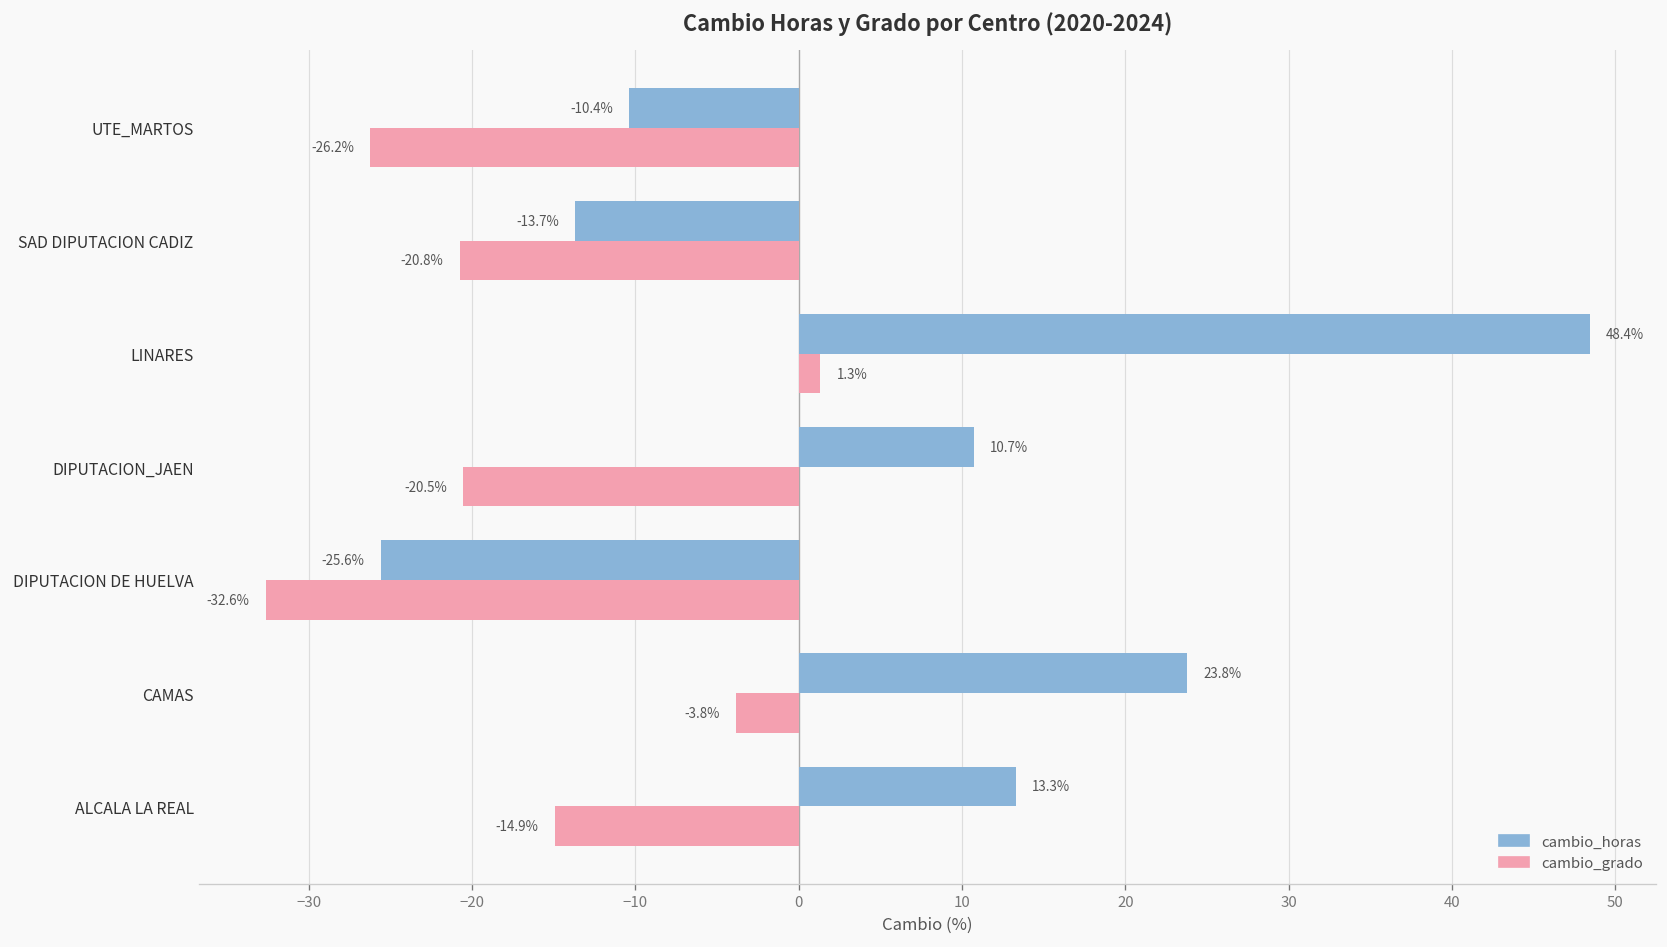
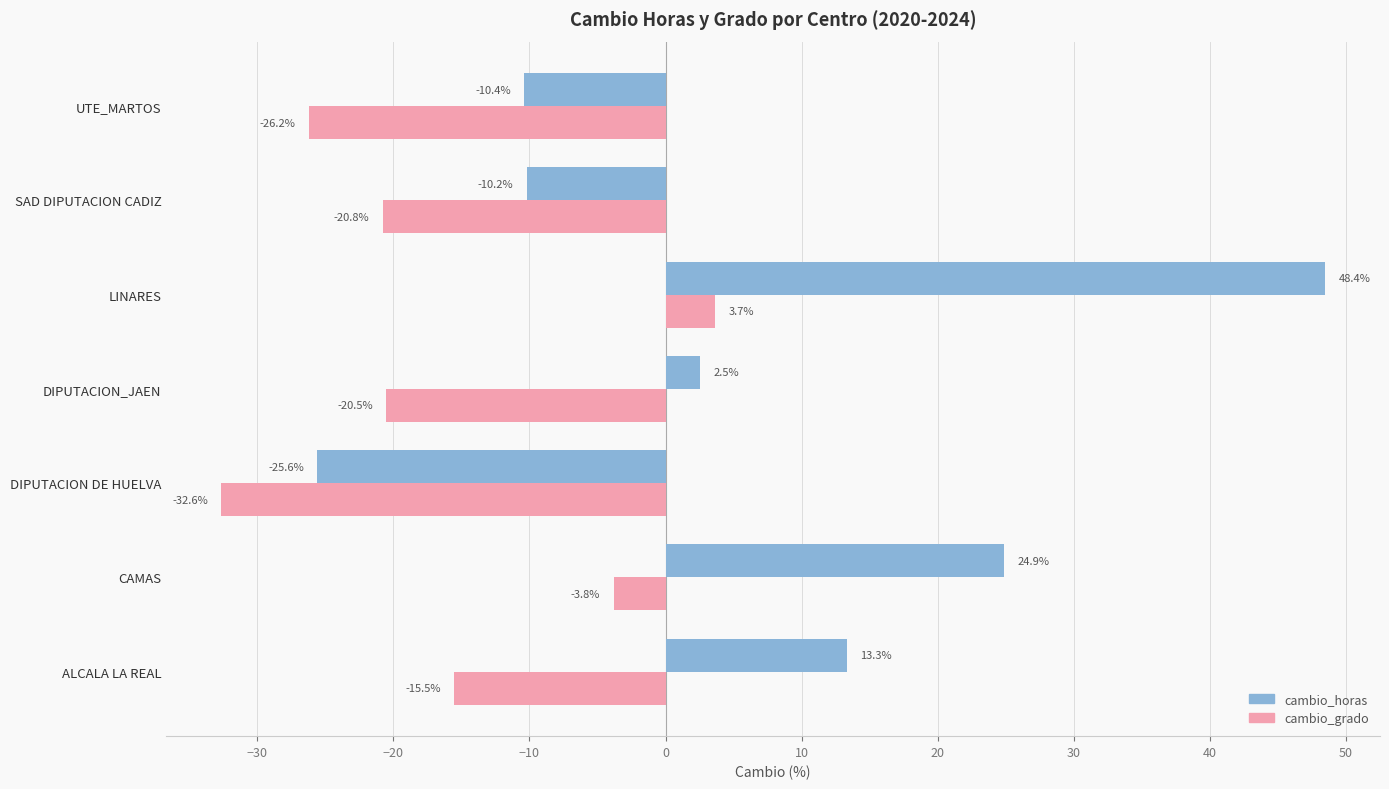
  {
    "cambio_horas": {
      "UTE_MARTOS": "-10.4%",
-     "SAD DIPUTACION CADIZ": "-13.7%",
+     "SAD DIPUTACION CADIZ": "-10.2%",
      "LINARES": "48.4%",
-     "DIPUTACION_JAEN": "10.7%",
+     "DIPUTACION_JAEN": "2.5%",
      "DIPUTACION DE HUELVA": "-25.6%",
-     "CAMAS": "23.8%",
+     "CAMAS": "24.9%",
      "ALCALA LA REAL": "13.3%"
    },
    "cambio_grado": {
      "UTE_MARTOS": "-26.2%",
      "SAD DIPUTACION CADIZ": "-20.8%",
-     "LINARES": "1.3%",
+     "LINARES": "3.7%",
      "DIPUTACION_JAEN": "-20.5%",
      "DIPUTACION DE HUELVA": "-32.6%",
      "CAMAS": "-3.8%",
-     "ALCALA LA REAL": "-14.9%"
+     "ALCALA LA REAL": "-15.5%"
    }
  }
